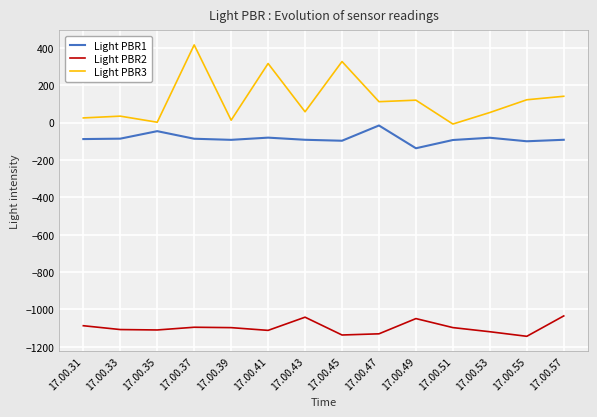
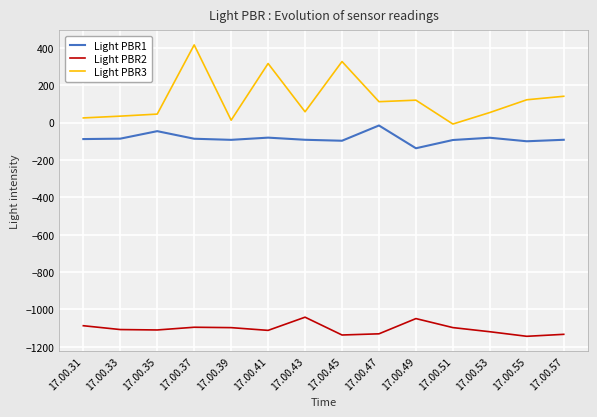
  {
    "Light PBR1": {
      "17.00.31": -90,
      "17.00.33": -90,
      "17.00.35": -50,
      "17.00.37": -90,
      "17.00.39": -90,
      "17.00.41": -80,
      "17.00.43": -90,
      "17.00.45": -100,
      "17.00.47": -10,
      "17.00.49": -140,
      "17.00.51": -90,
      "17.00.53": -80,
      "17.00.55": -100,
      "17.00.57": -90
    },
    "Light PBR2": {
      "17.00.31": -1090,
      "17.00.33": -1110,
      "17.00.35": -1110,
      "17.00.37": -1100,
      "17.00.39": -1100,
      "17.00.41": -1110,
      "17.00.43": -1040,
      "17.00.45": -1140,
      "17.00.47": -1130,
      "17.00.49": -1050,
      "17.00.51": -1100,
      "17.00.53": -1120,
      "17.00.55": -1140,
-     "17.00.57": -1030
+     "17.00.57": -1130
    },
    "Light PBR3": {
      "17.00.31": 30,
      "17.00.33": 40,
-     "17.00.35": 0,
+     "17.00.35": 50,
      "17.00.37": 420,
      "17.00.39": 10,
      "17.00.41": 320,
      "17.00.43": 60,
      "17.00.45": 330,
      "17.00.47": 110,
      "17.00.49": 120,
      "17.00.51": -10,
      "17.00.53": 50,
      "17.00.55": 120,
      "17.00.57": 140
    }
  }
